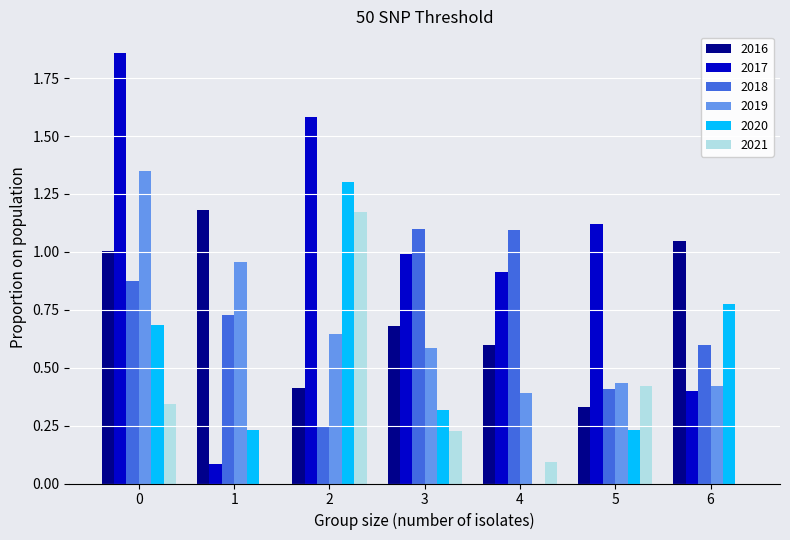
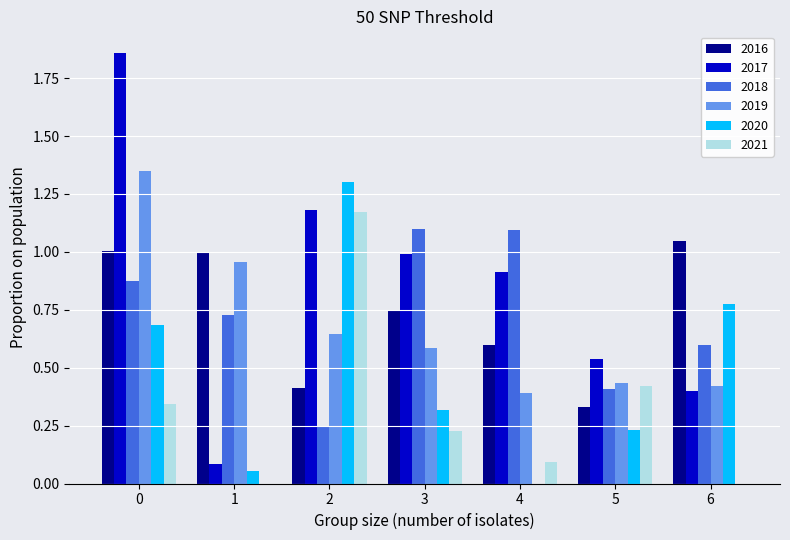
  {
    "2016": {
      "0": 1.01,
-     "1": 1.18,
+     "1": 1.00,
      "2": 0.41,
-     "3": 0.68,
+     "3": 0.74,
      "4": 0.60,
      "5": 0.33,
      "6": 1.05
    },
    "2017": {
      "0": 1.86,
      "1": 0.08,
-     "2": 1.58,
+     "2": 1.18,
      "3": 0.99,
      "4": 0.91,
-     "5": 1.12,
+     "5": 0.54,
      "6": 0.40
    },
    "2020": {
      "0": 0.69,
-     "1": 0.23,
+     "1": 0.05,
      "2": 1.30,
      "3": 0.32,
      "4": 0.00,
      "5": 0.23,
      "6": 0.77
    },
    "2021": {
      "0": 0.35,
      "1": 0.00,
      "2": 1.17,
      "3": 0.23,
      "4": 0.09,
      "5": 0.42,
      "6": 0.00
    }
  }
